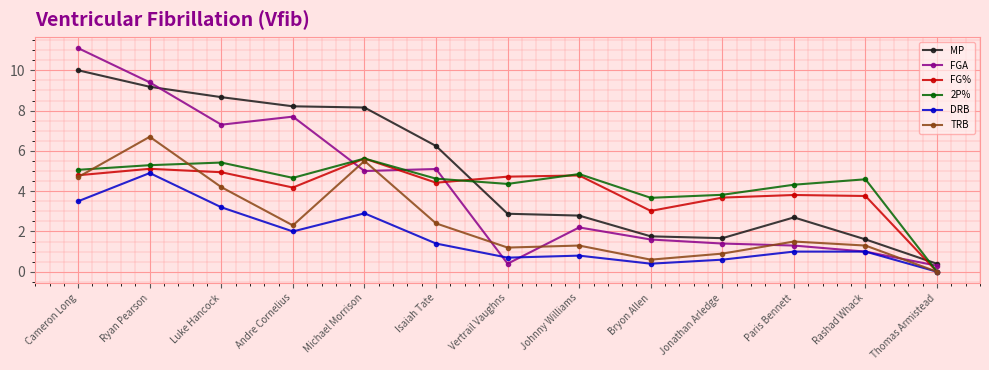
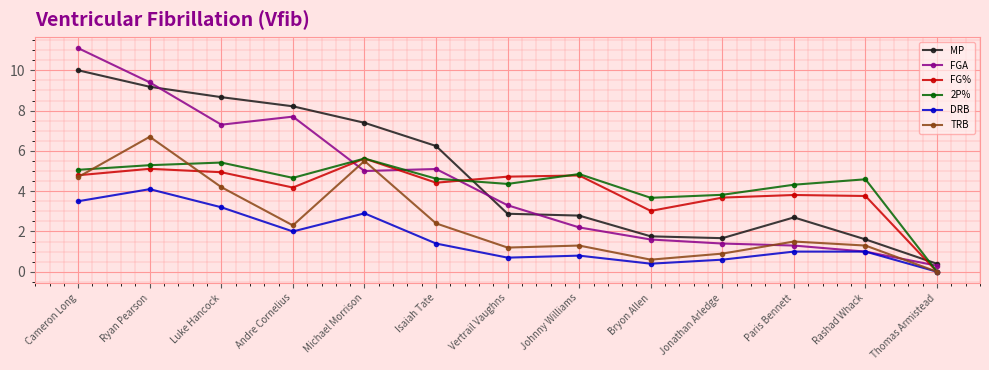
  {
    "MP": {
      "Cameron Long": 10.0,
      "Ryan Pearson": 9.2,
      "Luke Hancock": 8.7,
      "Andre Cornelius": 8.2,
-     "Michael Morrison": 8.2,
+     "Michael Morrison": 7.4,
      "Isaiah Tate": 6.2,
      "Vertrail Vaughns": 2.9,
      "Johnny Williams": 2.8,
      "Bryon Allen": 1.8,
      "Jonathan Arledge": 1.7,
      "Paris Bennett": 2.7,
      "Rashad Whack": 1.6
    },
    "FGA": {
      "Cameron Long": 11.1,
      "Ryan Pearson": 9.4,
      "Luke Hancock": 7.3,
      "Andre Cornelius": 7.7,
      "Michael Morrison": 5.0,
      "Isaiah Tate": 5.1,
-     "Vertrail Vaughns": 0.4,
+     "Vertrail Vaughns": 3.3,
      "Johnny Williams": 2.2,
      "Bryon Allen": 1.6,
      "Jonathan Arledge": 1.4,
      "Paris Bennett": 1.3
    },
    "FG%": {
      "Ryan Pearson": 5.1,
      "Luke Hancock": 4.9,
      "Andre Cornelius": 4.2,
      "Isaiah Tate": 4.4,
      "Vertrail Vaughns": 4.7,
      "Bryon Allen": 3.0,
      "Jonathan Arledge": 3.7,
      "Paris Bennett": 3.8,
      "Rashad Whack": 3.8
    },
    "2P%": {
      "Cameron Long": 5.1,
      "Ryan Pearson": 5.3,
      "Luke Hancock": 5.4,
      "Andre Cornelius": 4.7,
      "Isaiah Tate": 4.6,
      "Vertrail Vaughns": 4.4,
      "Bryon Allen": 3.7,
      "Jonathan Arledge": 3.8,
      "Paris Bennett": 4.3,
      "Rashad Whack": 4.6
    },
    "DRB": {
      "Cameron Long": 3.5,
-     "Ryan Pearson": 4.9,
+     "Ryan Pearson": 4.1,
      "Luke Hancock": 3.2,
      "Andre Cornelius": 2.0,
      "Michael Morrison": 2.9,
      "Isaiah Tate": 1.4,
      "Vertrail Vaughns": 0.7,
      "Johnny Williams": 0.8,
      "Bryon Allen": 0.4,
      "Jonathan Arledge": 0.6,
      "Paris Bennett": 1.0
    },
    "TRB": {
      "Ryan Pearson": 6.7,
      "Luke Hancock": 4.2,
      "Andre Cornelius": 2.3,
      "Isaiah Tate": 2.4,
      "Vertrail Vaughns": 1.2,
      "Johnny Williams": 1.3,
      "Bryon Allen": 0.6,
      "Jonathan Arledge": 0.9,
      "Paris Bennett": 1.5,
      "Rashad Whack": 1.3
    }
  }
